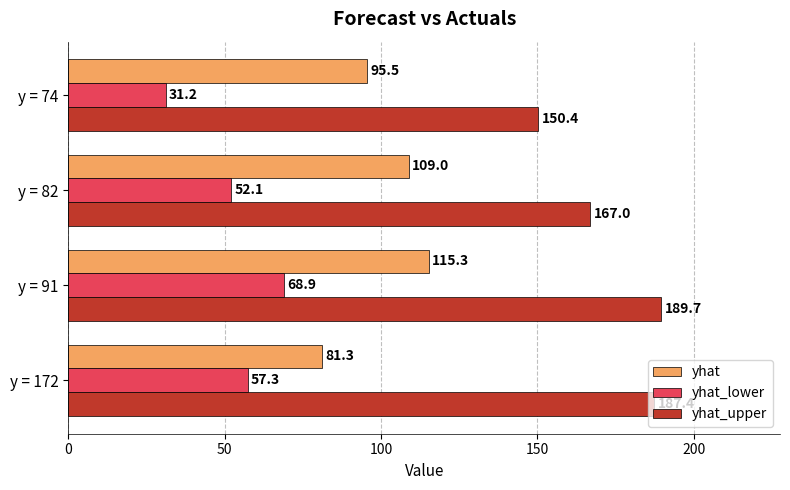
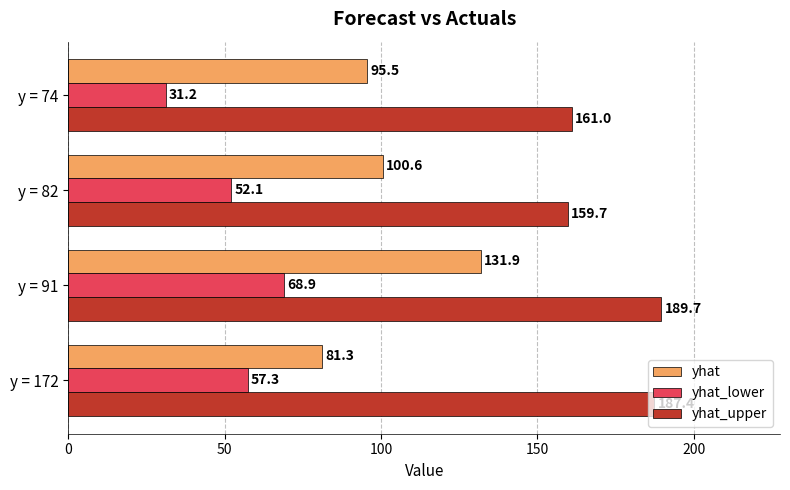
  {
    "yhat": {
      "y = 74": 95.5,
-     "y = 82": 109.0,
-     "y = 91": 115.3,
+     "y = 82": 100.6,
+     "y = 91": 131.9,
      "y = 172": 81.3
    },
    "yhat_lower": {
      "y = 74": 31.2,
      "y = 82": 52.1,
      "y = 91": 68.9,
      "y = 172": 57.3
    },
    "yhat_upper": {
-     "y = 74": 150.4,
-     "y = 82": 167.0,
+     "y = 74": 161.0,
+     "y = 82": 159.7,
      "y = 91": 189.7
    }
  }
